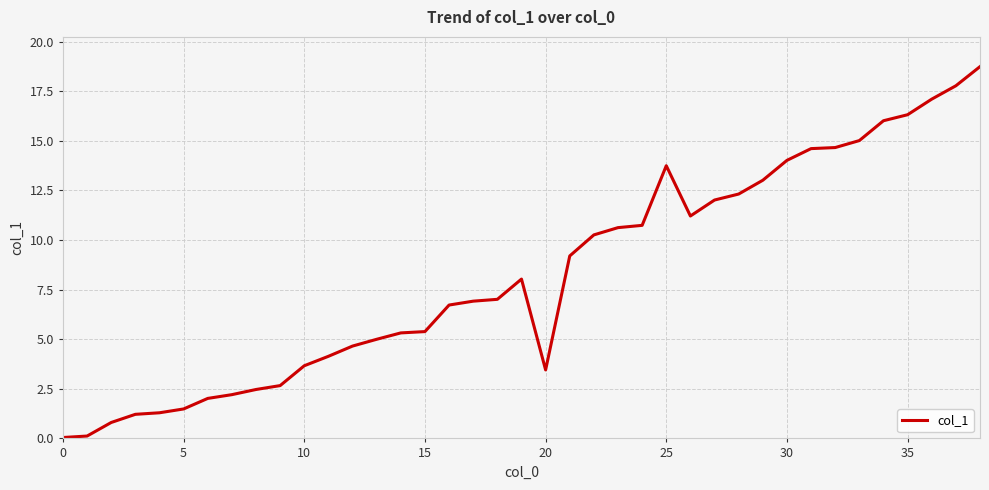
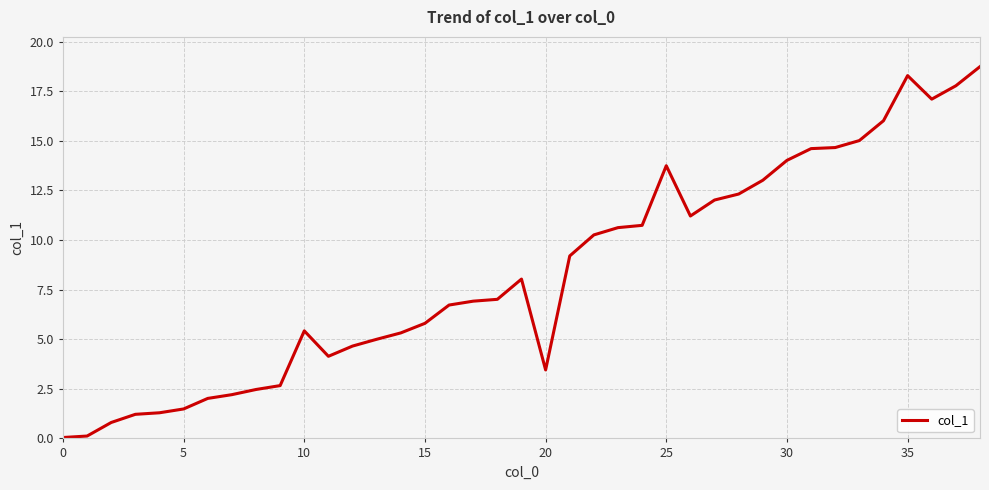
  {
    "0": 0.0,
    "5": 1.5,
-   "10": 3.7,
-   "15": 5.4,
+   "10": 5.4,
+   "15": 5.8,
    "20": 3.5,
    "25": 13.7,
    "30": 14.0,
-   "35": 16.3
+   "35": 18.3
  }
